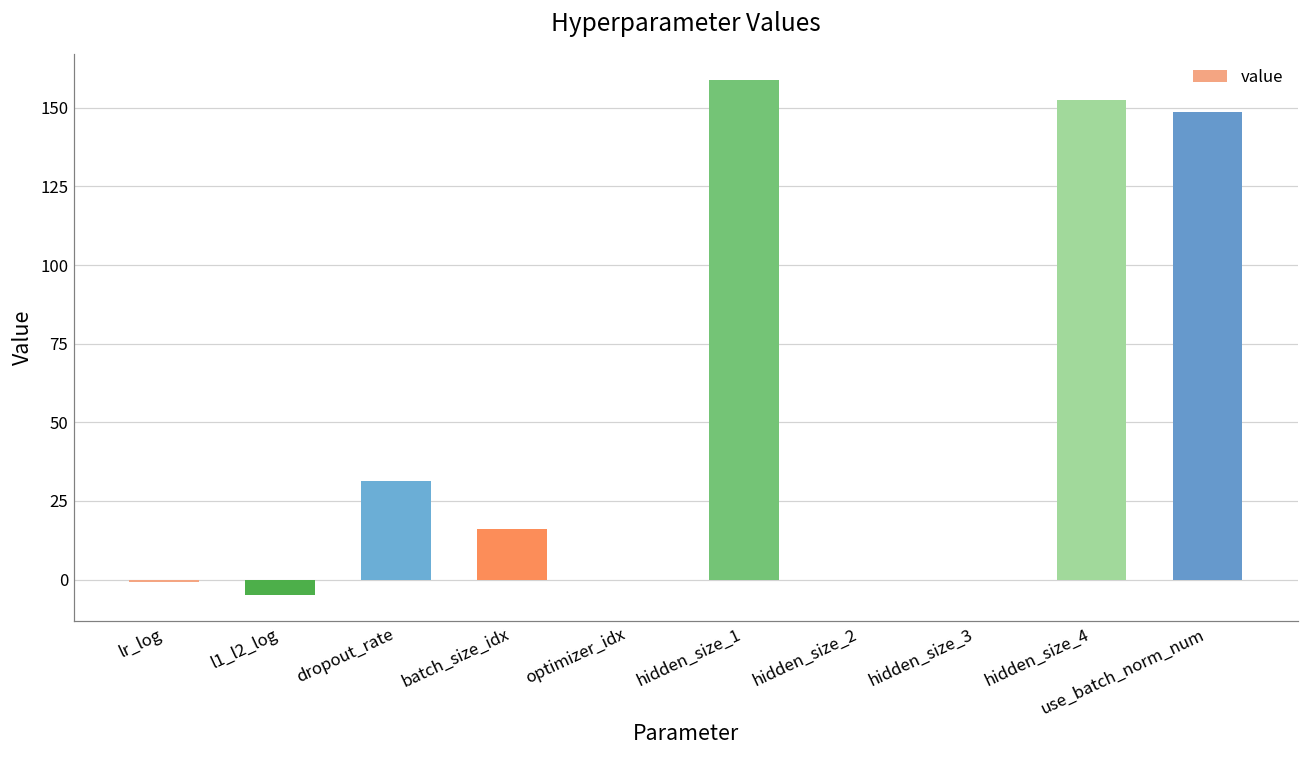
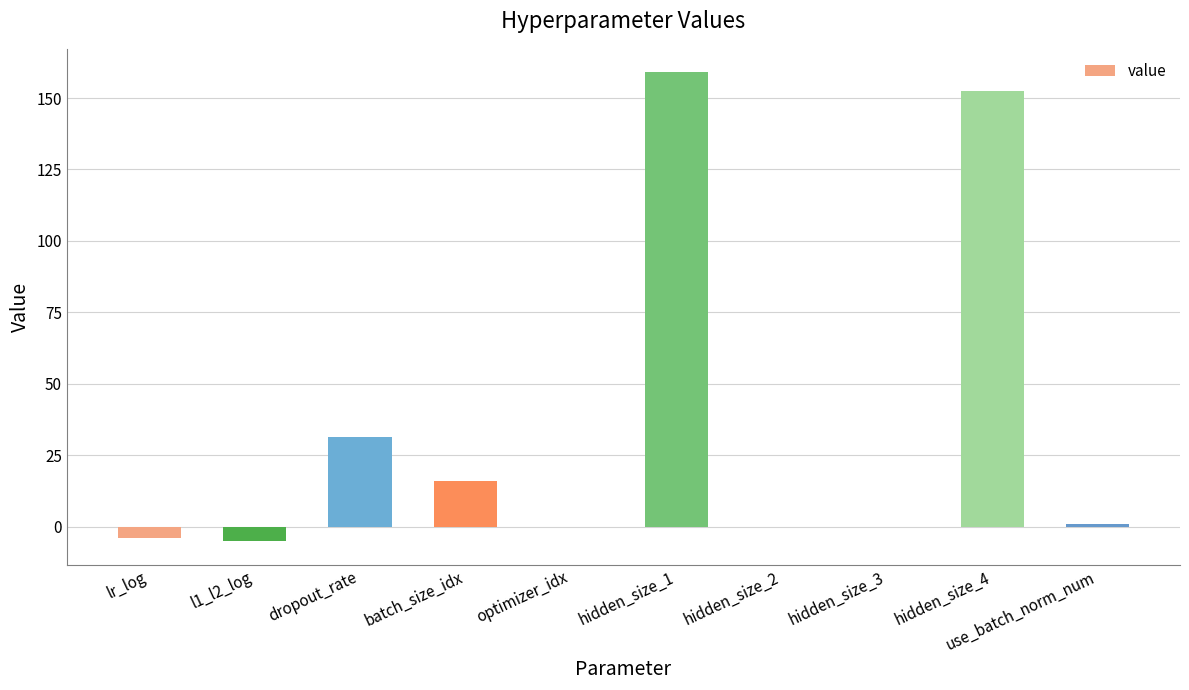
  {
-   "lr_log": -1,
+   "lr_log": -4,
    "l1_l2_log": -5,
    "dropout_rate": 31,
    "batch_size_idx": 16,
    "optimizer_idx": 0,
    "hidden_size_1": 159,
    "hidden_size_2": 0,
    "hidden_size_3": 0,
    "hidden_size_4": 153,
-   "use_batch_norm_num": 149
+   "use_batch_norm_num": 1
  }
